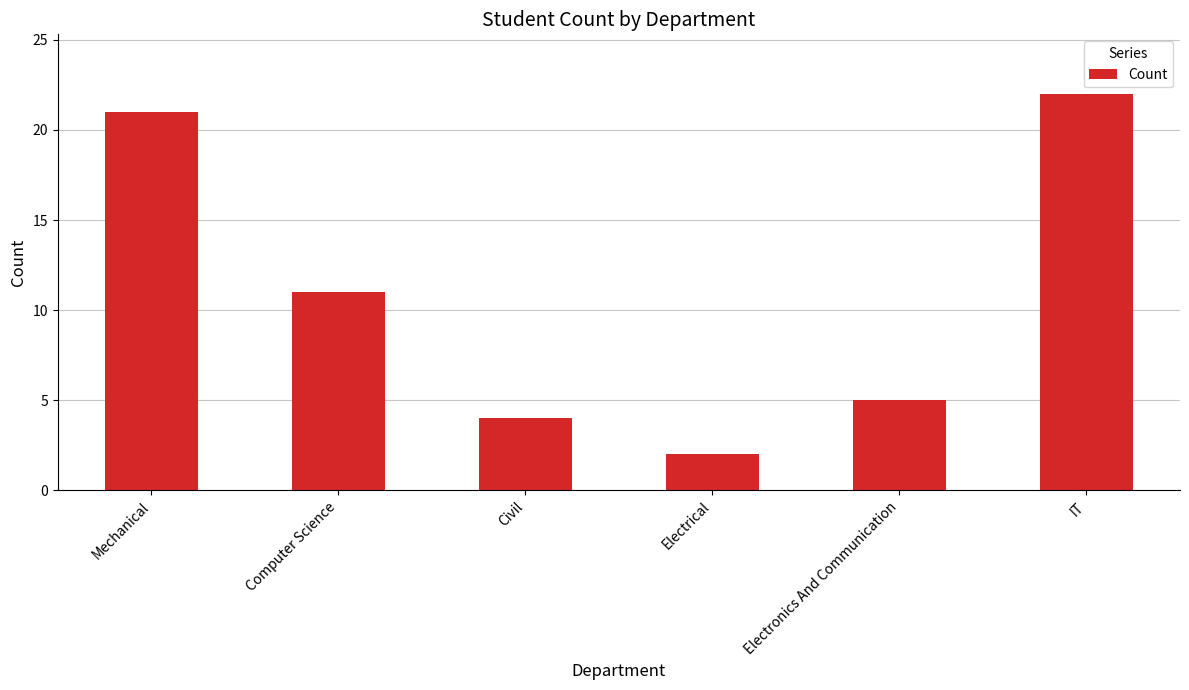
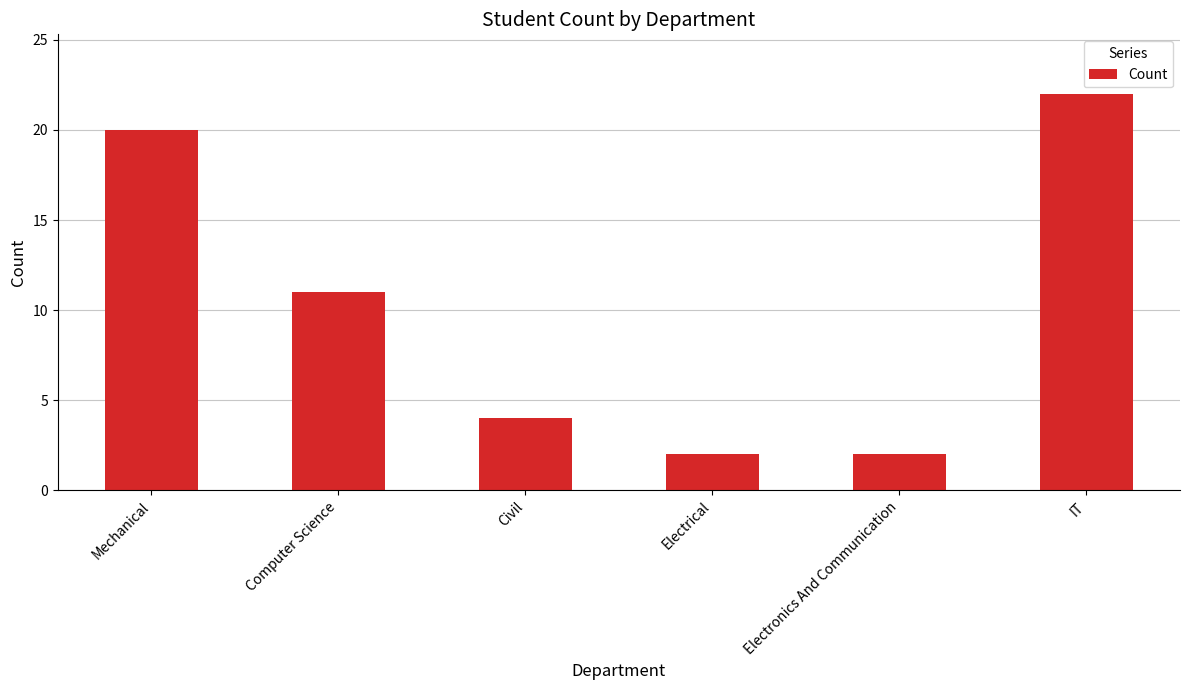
  {
-   "Mechanical": 21,
+   "Mechanical": 20,
    "Computer Science": 11,
    "Civil": 4,
    "Electrical": 2,
-   "Electronics And Communication": 5,
+   "Electronics And Communication": 2,
    "IT": 22
  }
